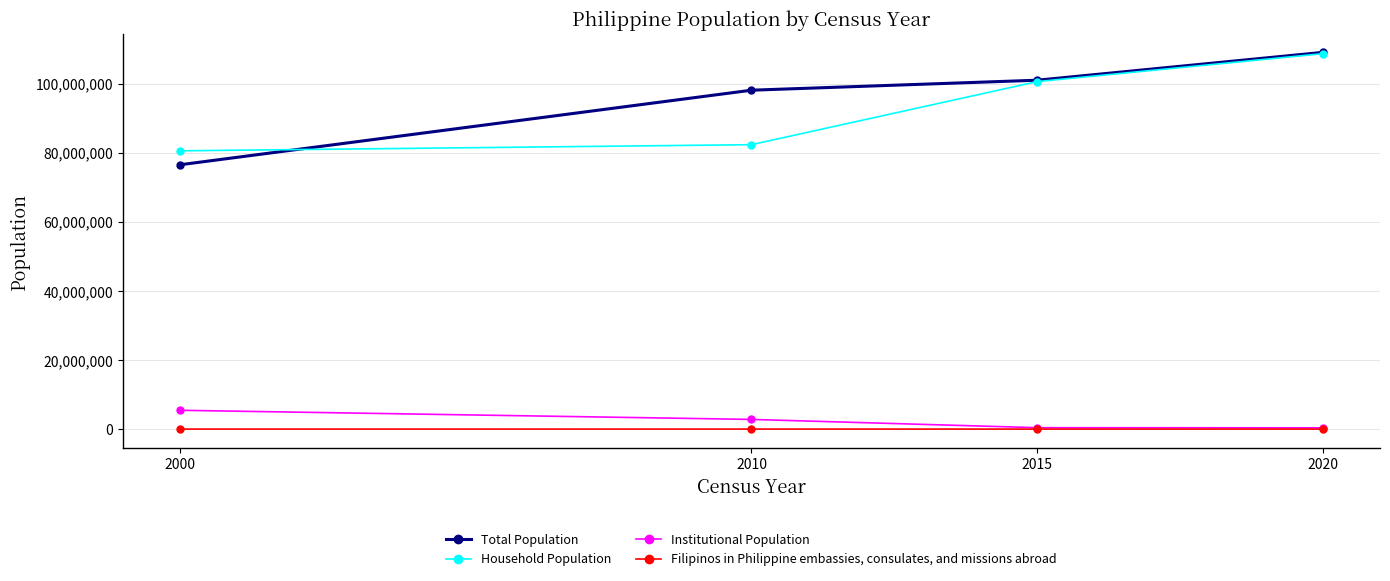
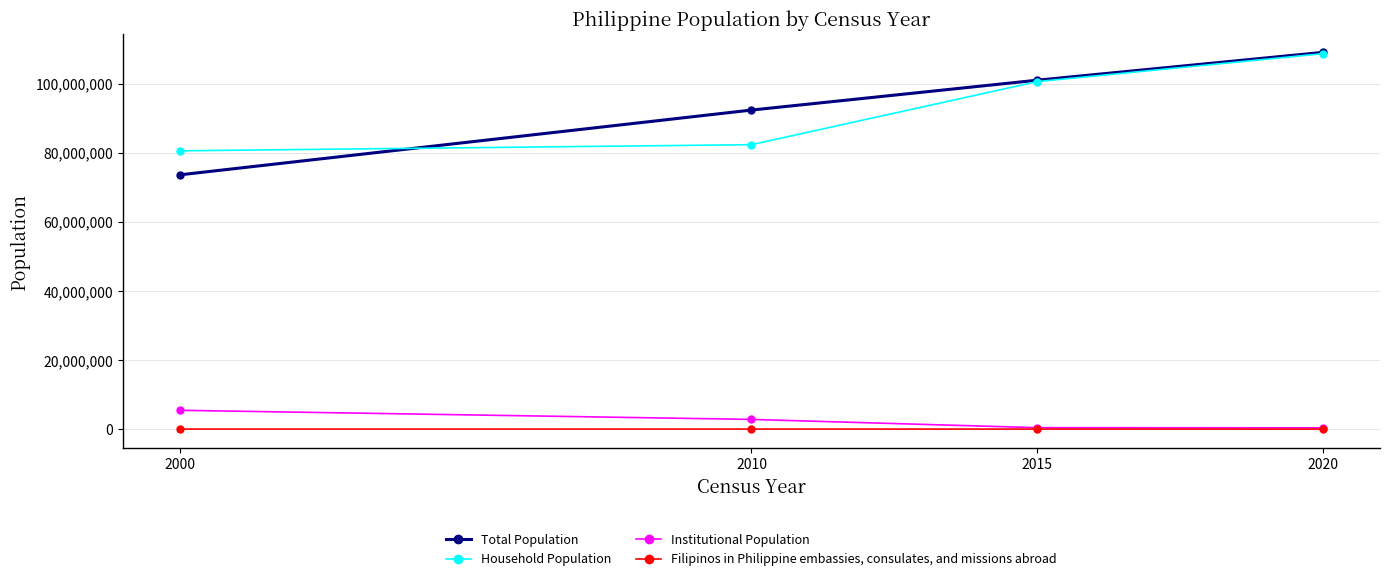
  {
    "Total Population": {
-     "2000": "77,000,000",
-     "2010": "98,000,000"
+     "2000": "74,000,000",
+     "2010": "92,000,000"
    },
    "Household Population": {
      "2000": "81,000,000",
      "2010": "82,000,000"
    },
    "Institutional Population": {
      "2000": "5,000,000",
      "2010": "3,000,000"
    },
    "Filipinos in Philippine embassies, consulates, and missions abroad": {
      "2000": "0",
      "2010": "0"
    }
  }
